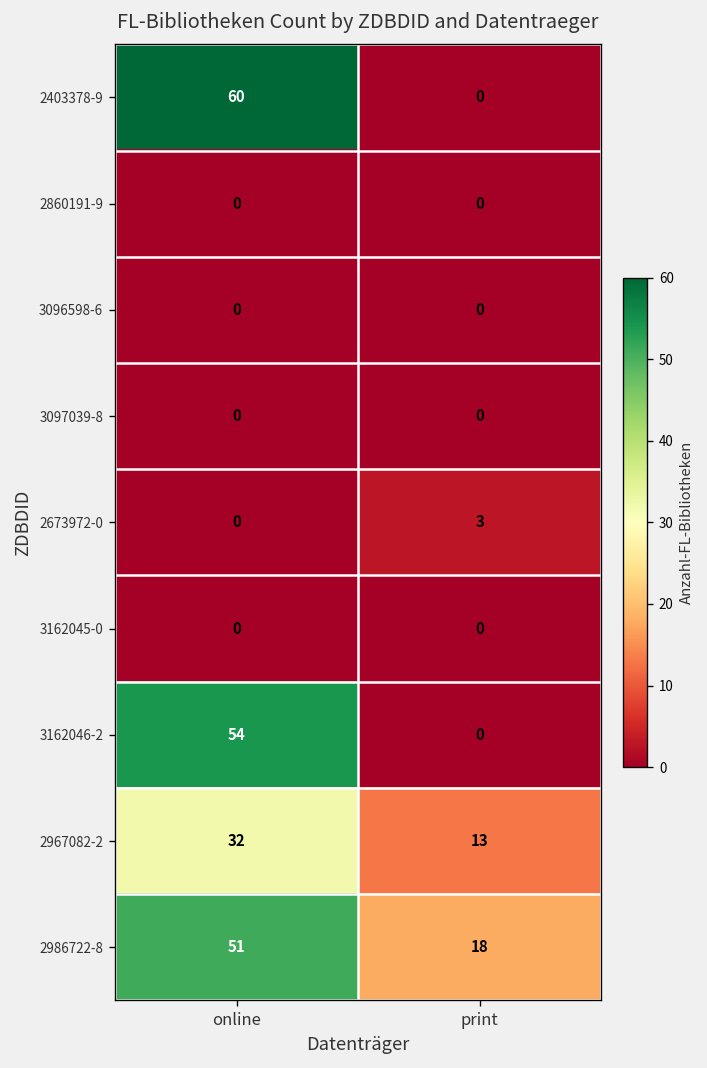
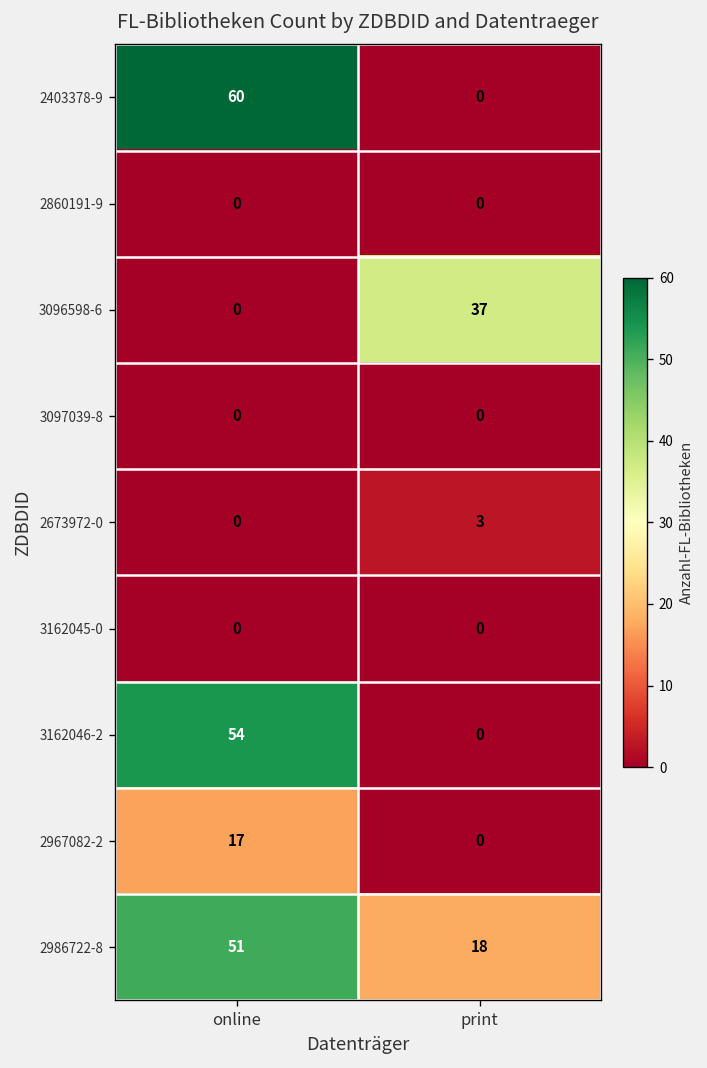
  {
    "2403378-9": {
      "online": 60,
      "print": 0
    },
    "2860191-9": {
      "online": 0,
      "print": 0
    },
    "3096598-6": {
      "online": 0,
-     "print": 0
+     "print": 37
    },
    "3097039-8": {
      "online": 0,
      "print": 0
    },
    "2673972-0": {
      "online": 0,
      "print": 3
    },
    "3162045-0": {
      "online": 0,
      "print": 0
    },
    "3162046-2": {
      "online": 54,
      "print": 0
    },
    "2967082-2": {
-     "online": 32,
-     "print": 13
+     "online": 17,
+     "print": 0
    },
    "2986722-8": {
      "online": 51,
      "print": 18
    }
  }
